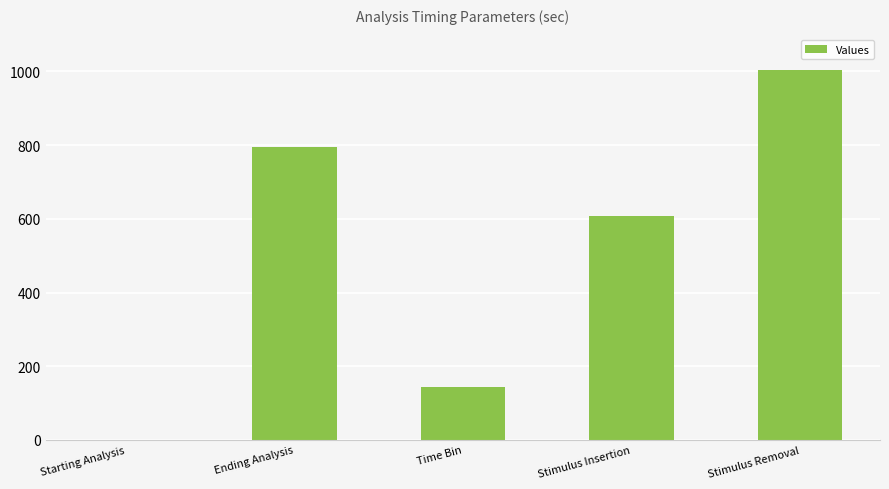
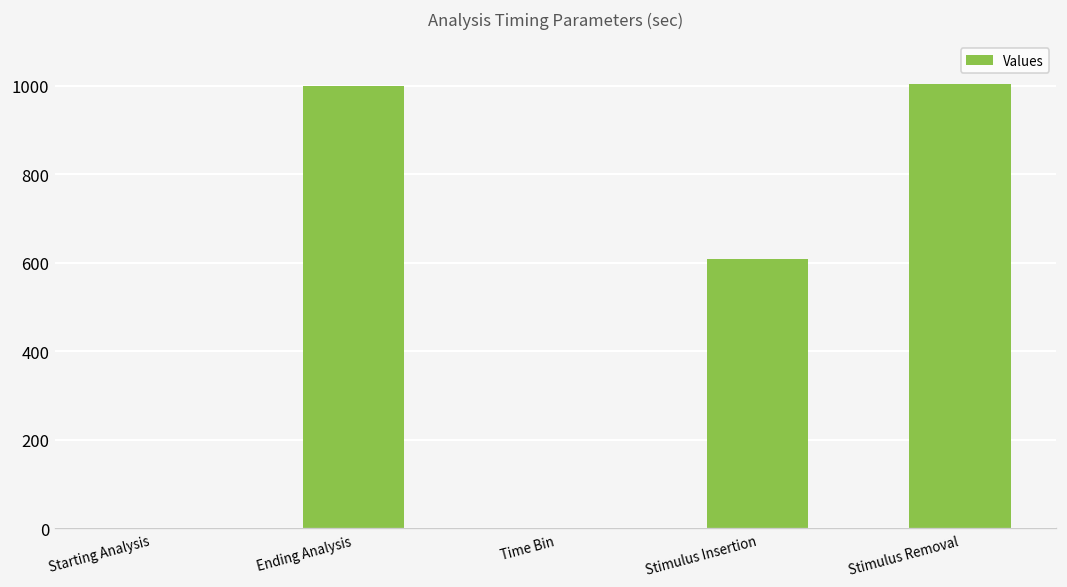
  {
    "Starting Analysis": 0,
-   "Ending Analysis": 800,
-   "Time Bin": 140,
+   "Ending Analysis": 1000,
+   "Time Bin": 0,
    "Stimulus Insertion": 610,
    "Stimulus Removal": 1000
  }
